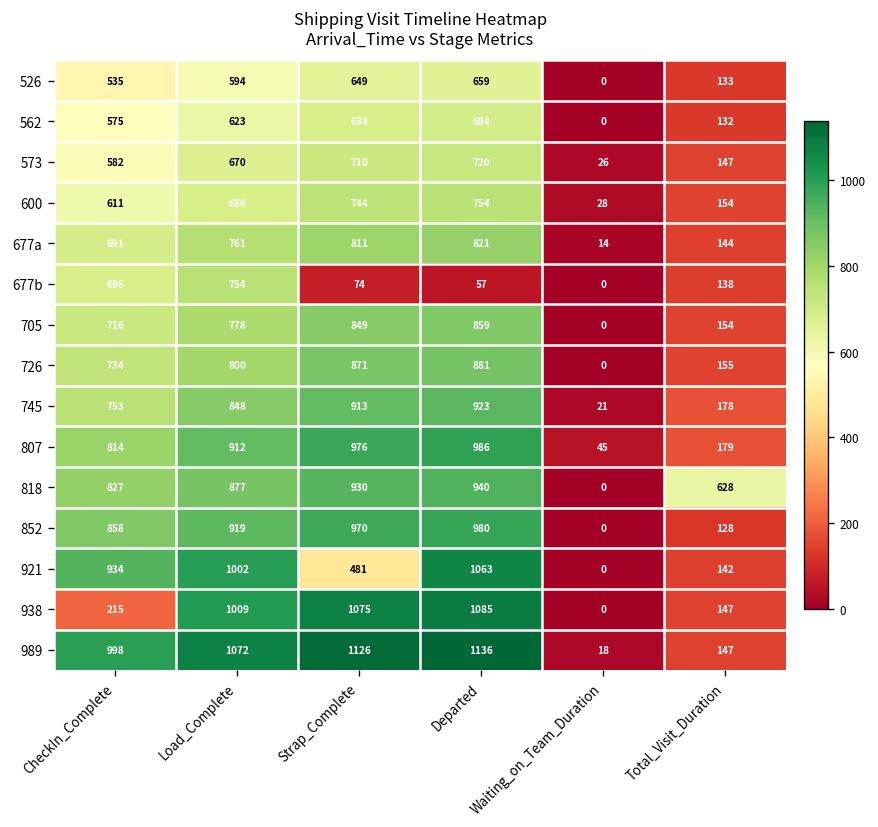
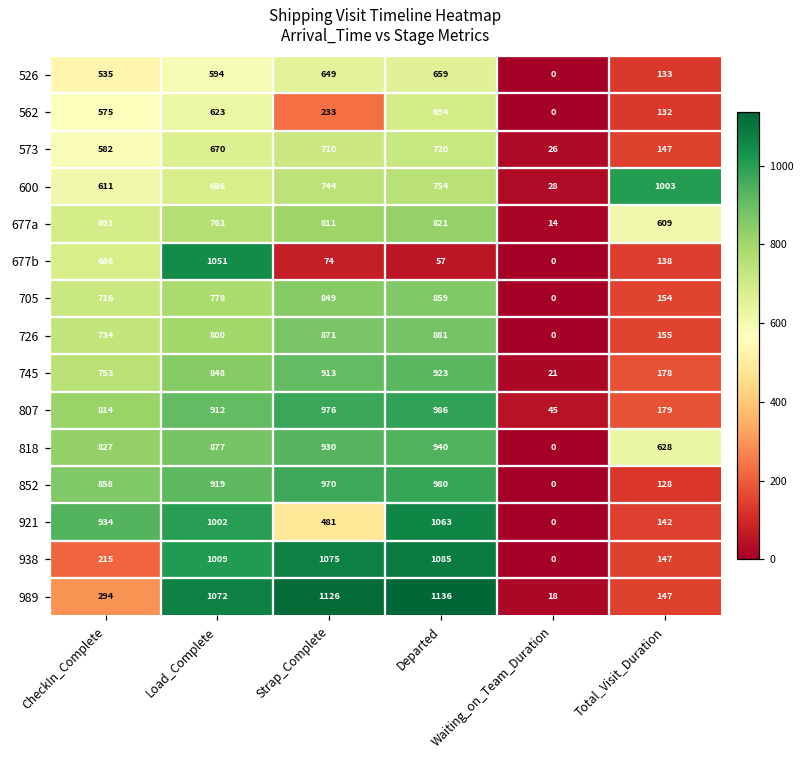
  {
    "526": {
      "CheckIn_Complete": 535,
      "Load_Complete": 594,
      "Strap_Complete": 649,
      "Departed": 659,
      "Waiting_on_Team_Duration": 0,
      "Total_Visit_Duration": 133
    },
    "562": {
      "CheckIn_Complete": 575,
      "Load_Complete": 623,
-     "Strap_Complete": 684,
+     "Strap_Complete": 233,
      "Departed": 694,
      "Waiting_on_Team_Duration": 0,
      "Total_Visit_Duration": 132
    },
    "573": {
      "CheckIn_Complete": 582,
      "Load_Complete": 670,
      "Strap_Complete": 710,
      "Departed": 720,
      "Waiting_on_Team_Duration": 26,
      "Total_Visit_Duration": 147
    },
    "600": {
      "CheckIn_Complete": 611,
      "Load_Complete": 686,
      "Strap_Complete": 744,
      "Departed": 754,
      "Waiting_on_Team_Duration": 28,
-     "Total_Visit_Duration": 154
+     "Total_Visit_Duration": 1003
    },
    "677a": {
      "CheckIn_Complete": 691,
      "Load_Complete": 761,
      "Strap_Complete": 811,
      "Departed": 821,
      "Waiting_on_Team_Duration": 14,
-     "Total_Visit_Duration": 144
+     "Total_Visit_Duration": 609
    },
    "677b": {
      "CheckIn_Complete": 686,
-     "Load_Complete": 754,
+     "Load_Complete": 1051,
      "Strap_Complete": 74,
      "Departed": 57,
      "Waiting_on_Team_Duration": 0,
      "Total_Visit_Duration": 138
    },
    "705": {
      "CheckIn_Complete": 716,
      "Load_Complete": 778,
      "Strap_Complete": 849,
      "Departed": 859,
      "Waiting_on_Team_Duration": 0,
      "Total_Visit_Duration": 154
    },
    "726": {
      "CheckIn_Complete": 734,
      "Load_Complete": 800,
      "Strap_Complete": 871,
      "Departed": 881,
      "Waiting_on_Team_Duration": 0,
      "Total_Visit_Duration": 155
    },
    "745": {
      "CheckIn_Complete": 753,
      "Load_Complete": 848,
      "Strap_Complete": 913,
      "Departed": 923,
      "Waiting_on_Team_Duration": 21,
      "Total_Visit_Duration": 178
    },
    "807": {
      "CheckIn_Complete": 814,
      "Load_Complete": 912,
      "Strap_Complete": 976,
      "Departed": 986,
      "Waiting_on_Team_Duration": 45,
      "Total_Visit_Duration": 179
    },
    "818": {
      "CheckIn_Complete": 827,
      "Load_Complete": 877,
      "Strap_Complete": 930,
      "Departed": 940,
      "Waiting_on_Team_Duration": 0,
      "Total_Visit_Duration": 628
    },
    "852": {
      "CheckIn_Complete": 858,
      "Load_Complete": 919,
      "Strap_Complete": 970,
      "Departed": 980,
      "Waiting_on_Team_Duration": 0,
      "Total_Visit_Duration": 128
    },
    "921": {
      "CheckIn_Complete": 934,
      "Load_Complete": 1002,
      "Strap_Complete": 481,
      "Departed": 1063,
      "Waiting_on_Team_Duration": 0,
      "Total_Visit_Duration": 142
    },
    "938": {
      "CheckIn_Complete": 215,
      "Load_Complete": 1009,
      "Strap_Complete": 1075,
      "Departed": 1085,
      "Waiting_on_Team_Duration": 0,
      "Total_Visit_Duration": 147
    },
    "989": {
-     "CheckIn_Complete": 998,
+     "CheckIn_Complete": 294,
      "Load_Complete": 1072,
      "Strap_Complete": 1126,
      "Departed": 1136,
      "Waiting_on_Team_Duration": 18,
      "Total_Visit_Duration": 147
    }
  }
